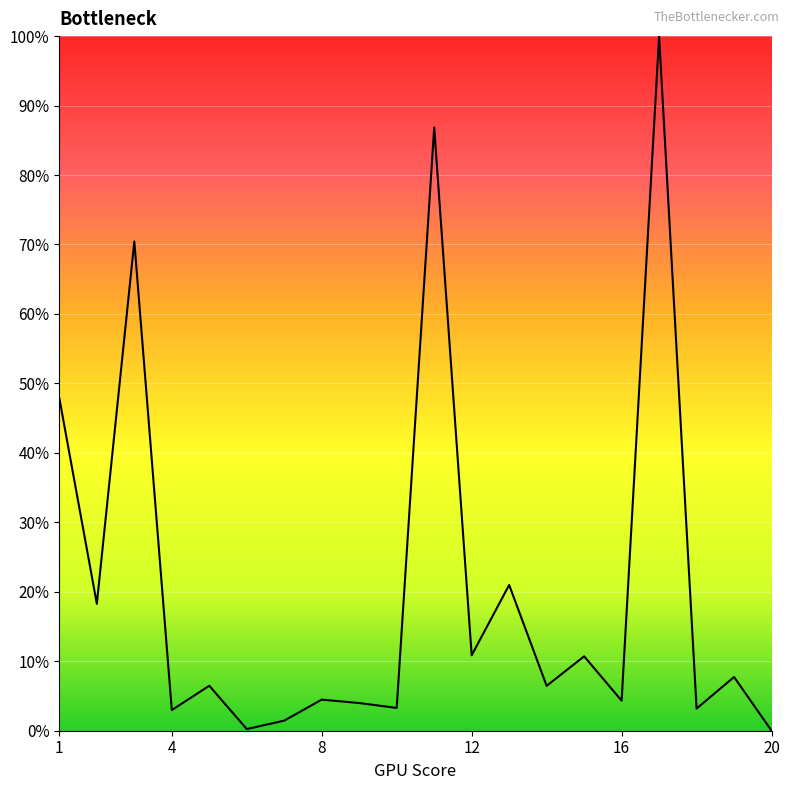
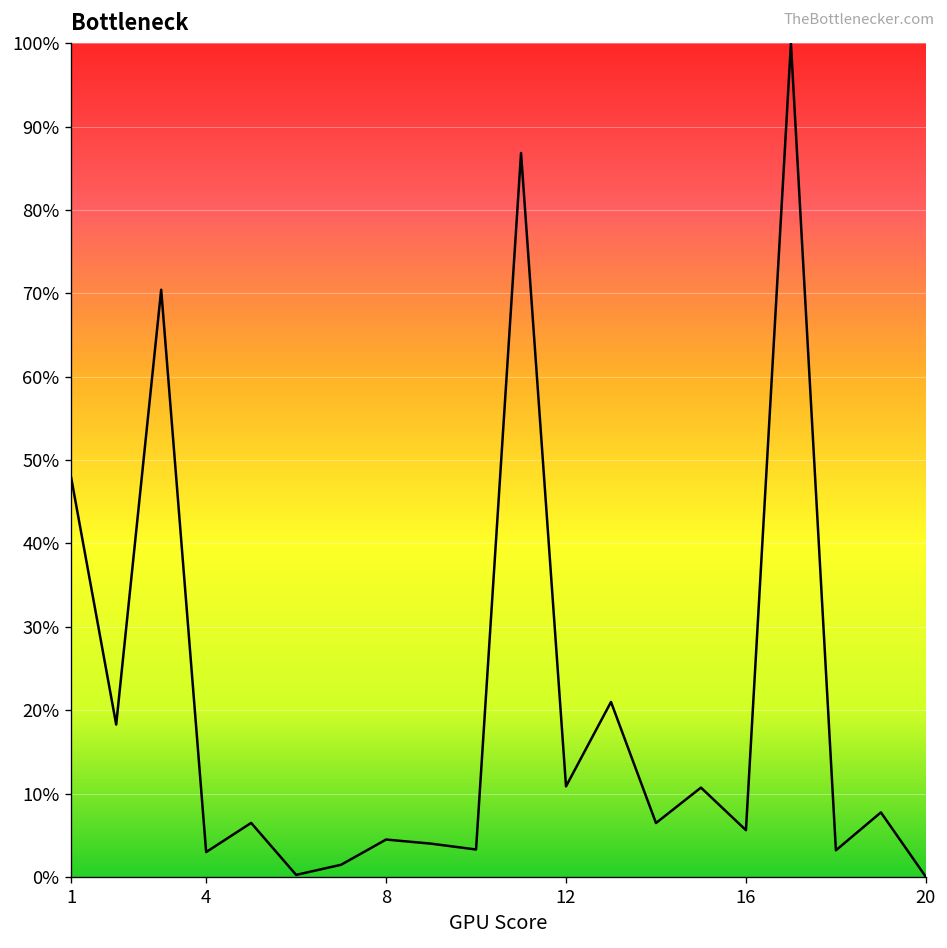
  {
    "1": "48%",
    "4": "3%",
    "8": "4%",
    "12": "11%",
-   "16": "4%",
+   "16": "6%",
    "20": "0%"
  }
